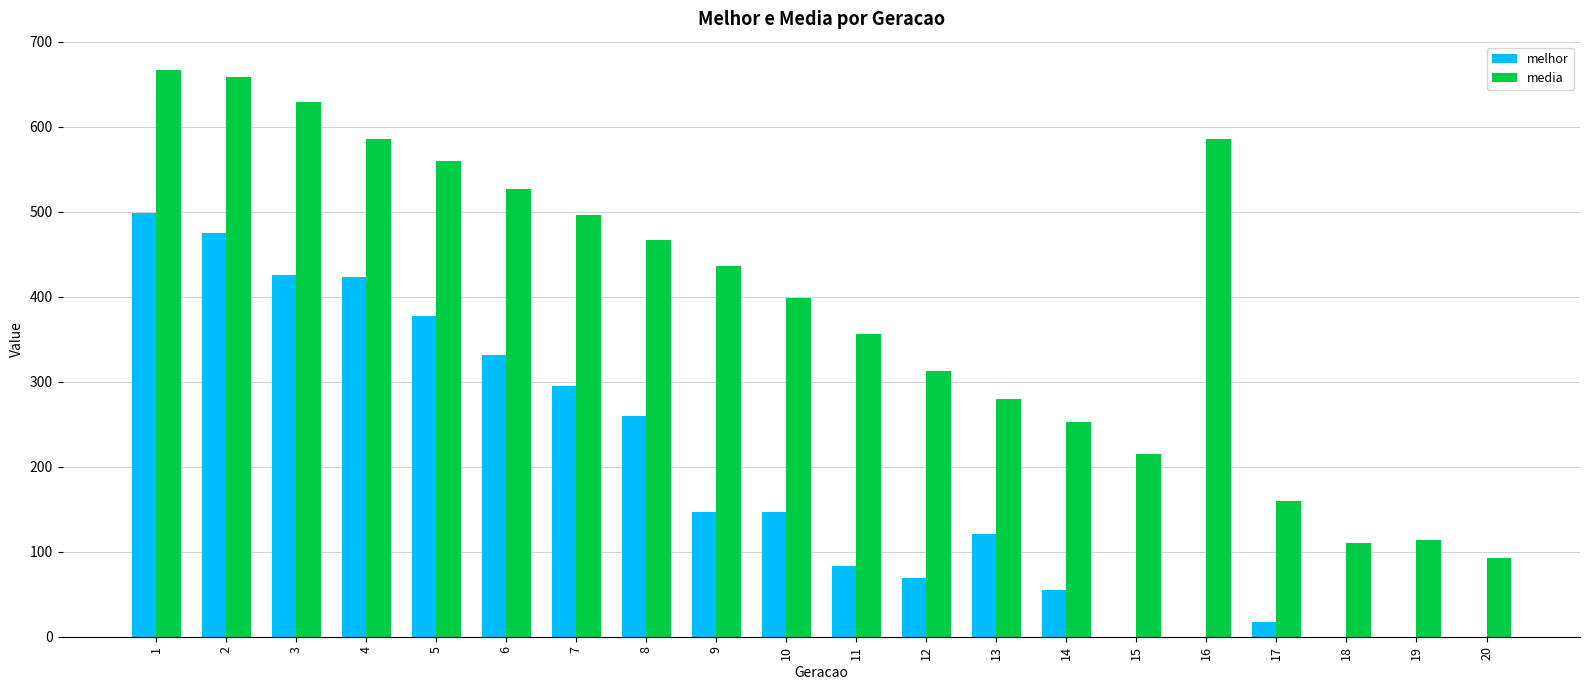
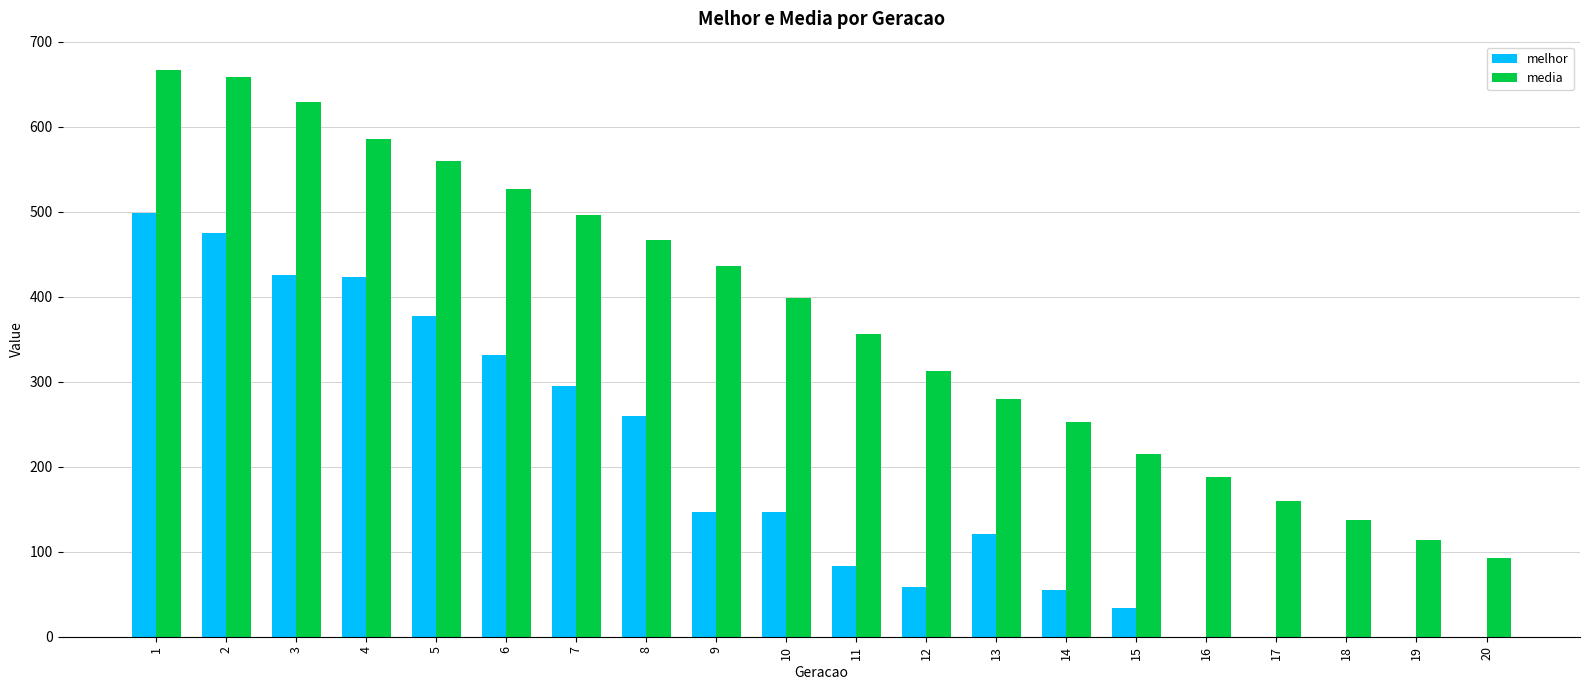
  {
    "melhor": {
      "1": 500,
      "2": 480,
      "3": 430,
      "4": 420,
      "5": 380,
      "6": 330,
      "7": 300,
      "8": 260,
      "9": 150,
      "10": 150,
      "11": 80,
-     "12": 70,
+     "12": 60,
      "13": 120,
      "14": 60,
-     "15": 0,
+     "15": 30,
      "16": 0,
-     "17": 20,
+     "17": 0,
      "18": 0,
      "19": 0,
      "20": 0
    },
    "media": {
      "1": 670,
      "2": 660,
      "3": 630,
      "4": 590,
      "5": 560,
      "6": 530,
      "7": 500,
      "8": 470,
      "9": 440,
      "10": 400,
      "11": 360,
      "12": 310,
      "13": 280,
      "14": 250,
      "15": 220,
-     "16": 590,
+     "16": 190,
      "17": 160,
-     "18": 110,
+     "18": 140,
      "19": 110,
      "20": 90
    }
  }
